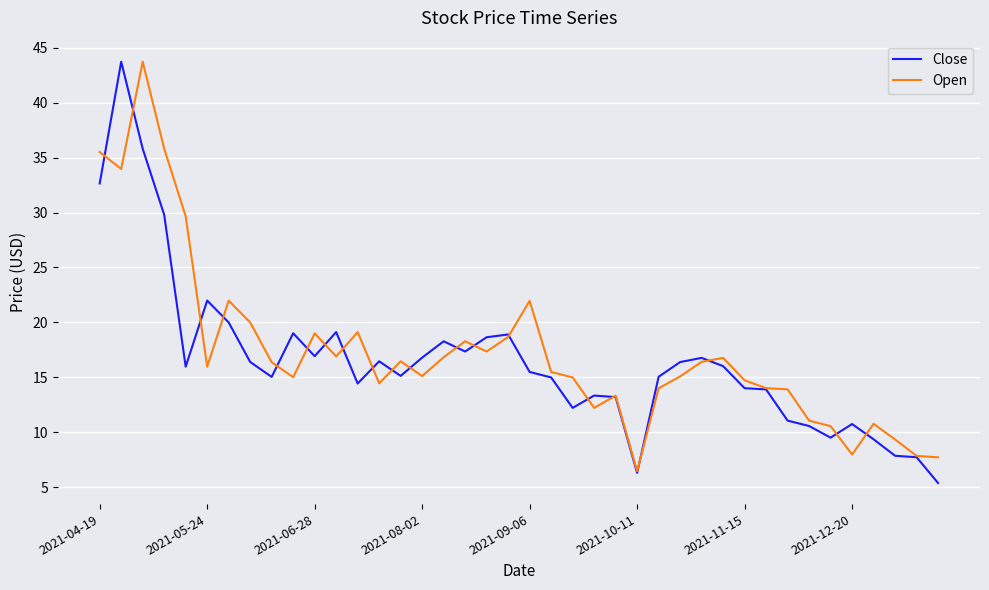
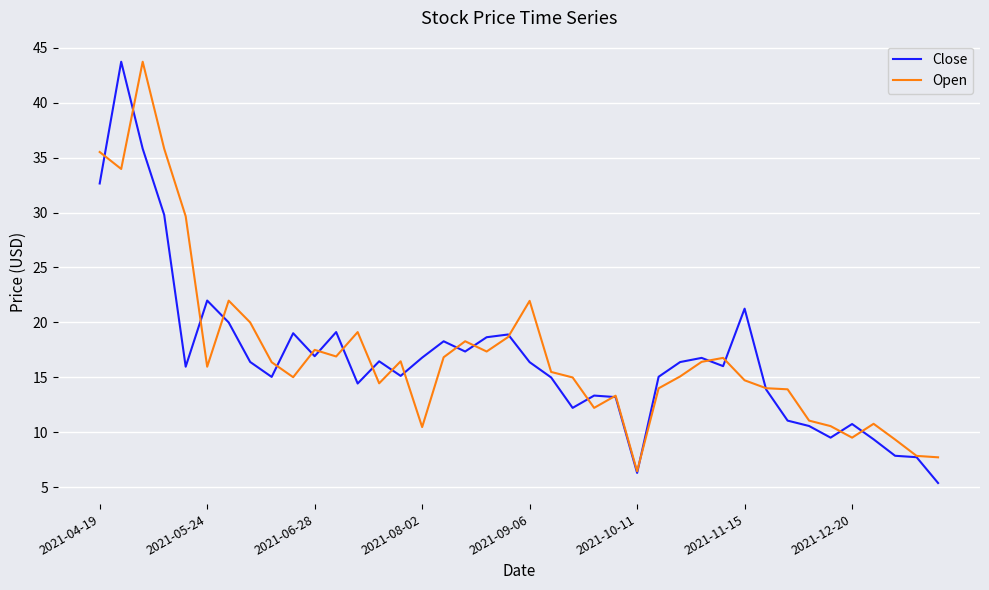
  {
    "Close": {
      "2021-04-19": 32.6,
      "2021-05-24": 22.0,
      "2021-06-28": 16.9,
      "2021-08-02": 16.8,
-     "2021-09-06": 15.5,
-     "2021-11-15": 14.0,
+     "2021-09-06": 16.4,
+     "2021-11-15": 21.3,
      "2021-12-20": 10.8
    },
    "Open": {
      "2021-04-19": 35.5,
      "2021-05-24": 16.0,
-     "2021-06-28": 19.0,
-     "2021-08-02": 15.1,
+     "2021-06-28": 17.5,
+     "2021-08-02": 10.5,
      "2021-09-06": 22.0,
      "2021-11-15": 14.7,
-     "2021-12-20": 8.0
+     "2021-12-20": 9.5
    }
  }
